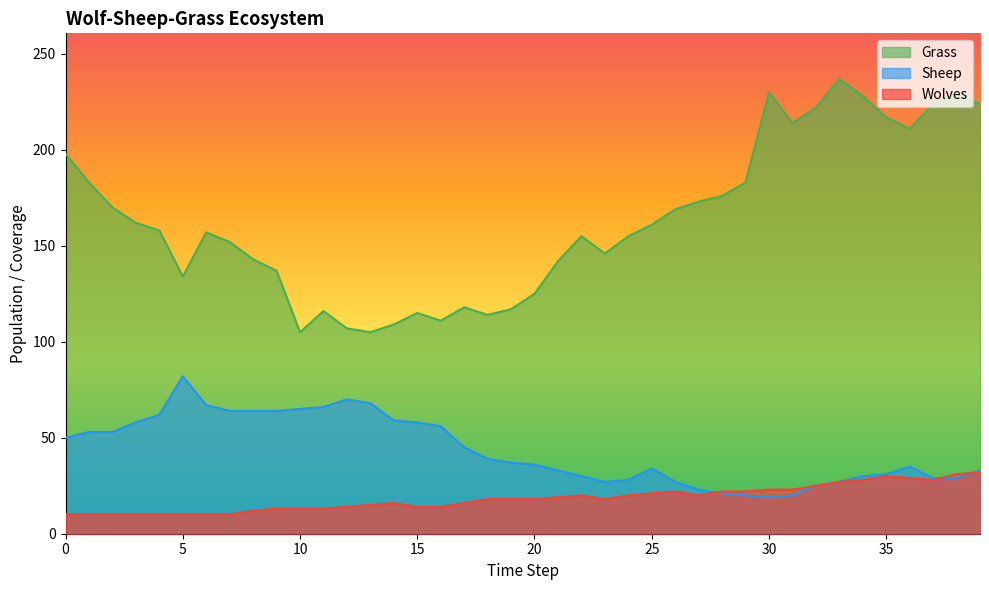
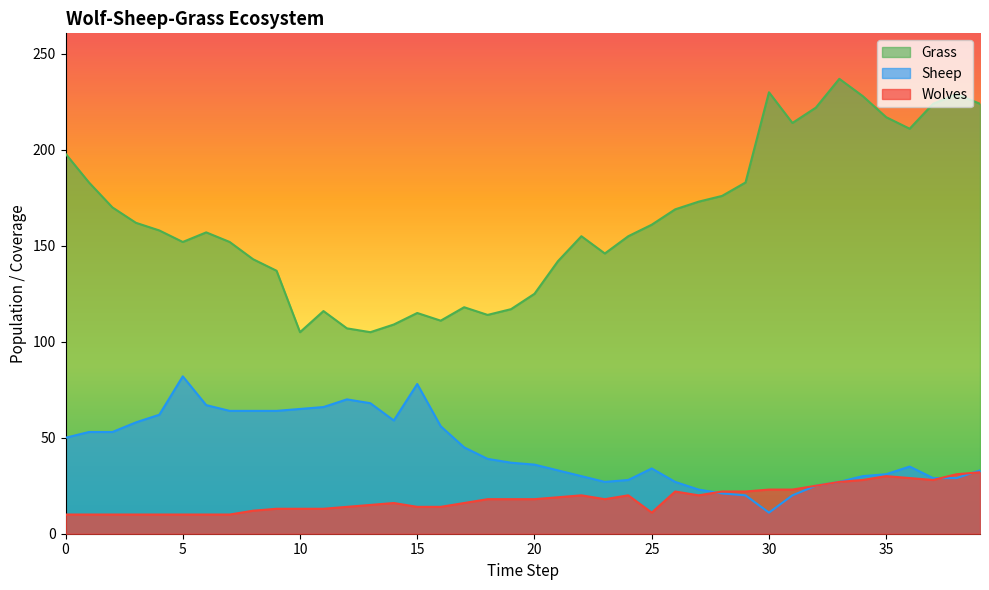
  {
    "Grass": {
      "0": 198,
-     "5": 134,
+     "5": 152,
      "10": 105,
      "15": 115,
      "20": 125,
      "25": 161,
      "30": 230,
      "35": 217
    },
    "Sheep": {
      "0": 50,
      "5": 82,
      "10": 65,
-     "15": 58,
+     "15": 78,
      "20": 36,
      "25": 34,
-     "30": 19
+     "30": 11
    },
    "Wolves": {
      "0": 10,
      "5": 10,
      "10": 13,
      "15": 14,
      "20": 18,
-     "25": 21,
+     "25": 11,
      "30": 23
    }
  }
